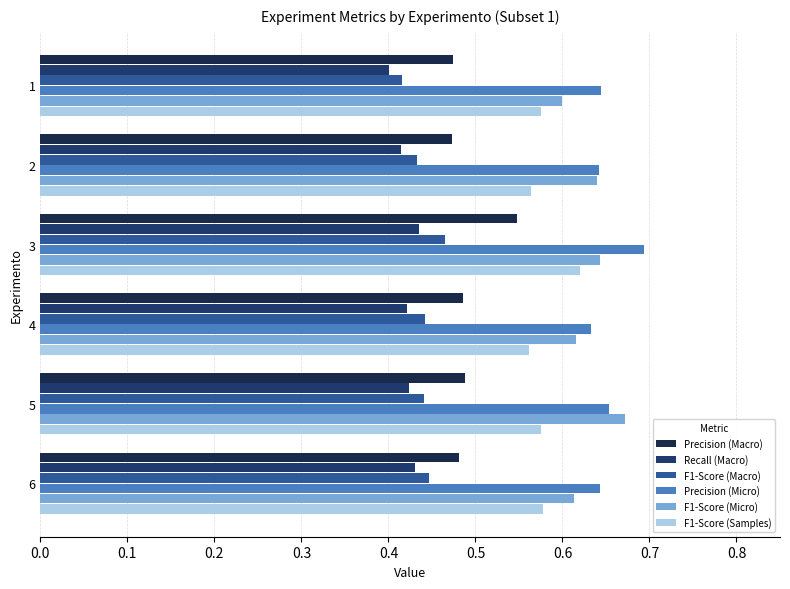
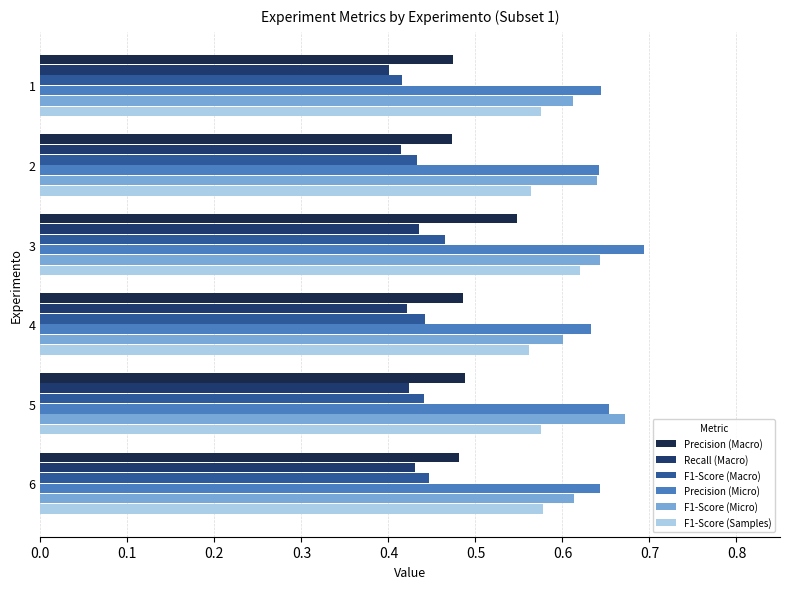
  {
    "F1-Score (Micro)": {
-     "1": 0.60,
+     "1": 0.61,
      "2": 0.64,
      "3": 0.64,
-     "4": 0.62,
+     "4": 0.60,
      "5": 0.67,
      "6": 0.61
    },
    "F1-Score (Samples)": {
      "1": 0.58,
      "2": 0.56,
      "3": 0.62,
      "4": 0.56,
      "5": 0.57,
      "6": 0.58
    }
  }
